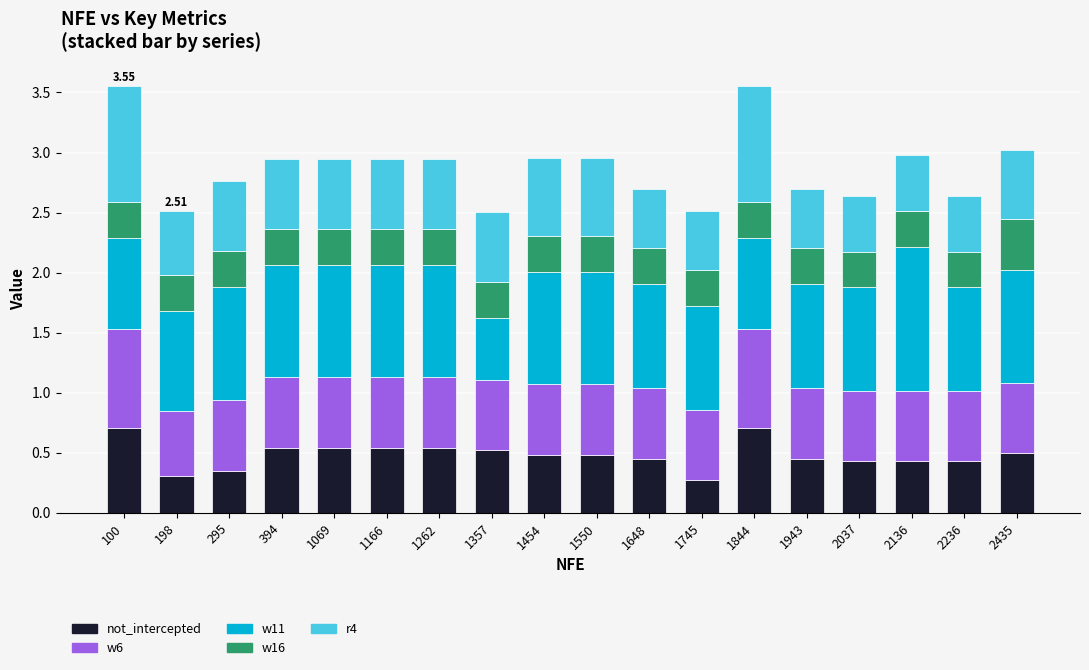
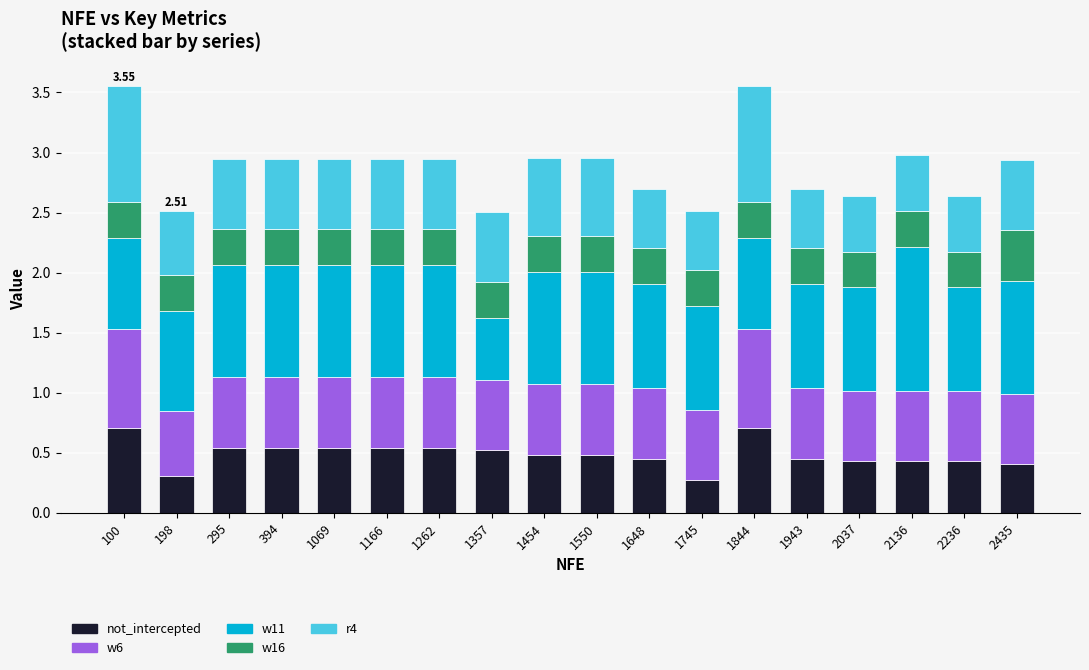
  {
    "not_intercepted": {
      "100": 0.71,
      "198": 0.31,
-     "295": 0.35,
+     "295": 0.54,
      "394": 0.54,
      "1069": 0.54,
      "1166": 0.54,
      "1262": 0.54,
      "1357": 0.52,
      "1454": 0.48,
      "1550": 0.48,
      "1648": 0.45,
      "1745": 0.27,
      "1844": 0.71,
      "1943": 0.45,
      "2037": 0.43,
      "2136": 0.43,
      "2236": 0.43,
-     "2435": 0.50
+     "2435": 0.41
    },
    "w6": {
      "100": 0.82,
      "198": 0.54,
      "295": 0.59,
      "394": 0.59,
      "1069": 0.59,
      "1166": 0.59,
      "1262": 0.59,
      "1357": 0.59,
      "1454": 0.59,
      "1550": 0.59,
      "1648": 0.59,
      "1745": 0.59,
      "1844": 0.82,
      "1943": 0.59,
      "2037": 0.59,
      "2136": 0.59,
      "2236": 0.59,
      "2435": 0.58
    },
    "w11": {
      "100": 0.76,
      "198": 0.83,
      "295": 0.94,
      "394": 0.94,
      "1069": 0.94,
      "1166": 0.94,
      "1262": 0.94,
      "1357": 0.51,
      "1454": 0.94,
      "1550": 0.94,
      "1648": 0.87,
      "1745": 0.87,
      "1844": 0.76,
      "1943": 0.87,
      "2037": 0.86,
      "2136": 1.20,
      "2236": 0.86,
      "2435": 0.94
    },
    "w16": {
      "100": 0.30,
      "198": 0.30,
      "295": 0.30,
      "394": 0.30,
      "1069": 0.30,
      "1166": 0.30,
      "1262": 0.30,
      "1357": 0.30,
      "1454": 0.30,
      "1550": 0.30,
      "1648": 0.30,
      "1745": 0.30,
      "1844": 0.30,
      "1943": 0.30,
      "2037": 0.30,
      "2136": 0.30,
      "2236": 0.30,
      "2435": 0.43
    },
    "r4": {
      "295": 0.58,
      "394": 0.58,
      "1069": 0.58,
      "1166": 0.58,
      "1262": 0.58,
      "1357": 0.58,
      "1454": 0.65,
      "1550": 0.65,
      "1648": 0.50,
      "1745": 0.50,
      "1844": 0.96,
      "1943": 0.50,
      "2037": 0.46,
      "2136": 0.46,
      "2236": 0.46,
      "2435": 0.58
    }
  }
